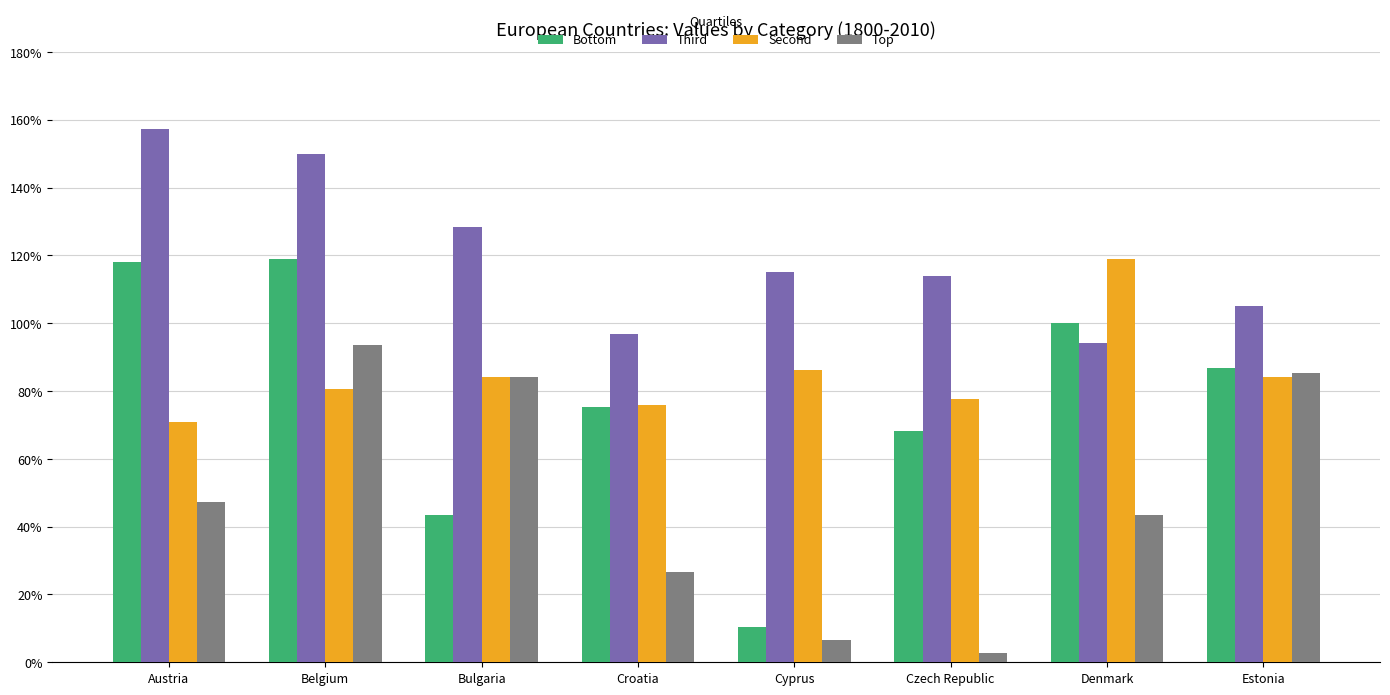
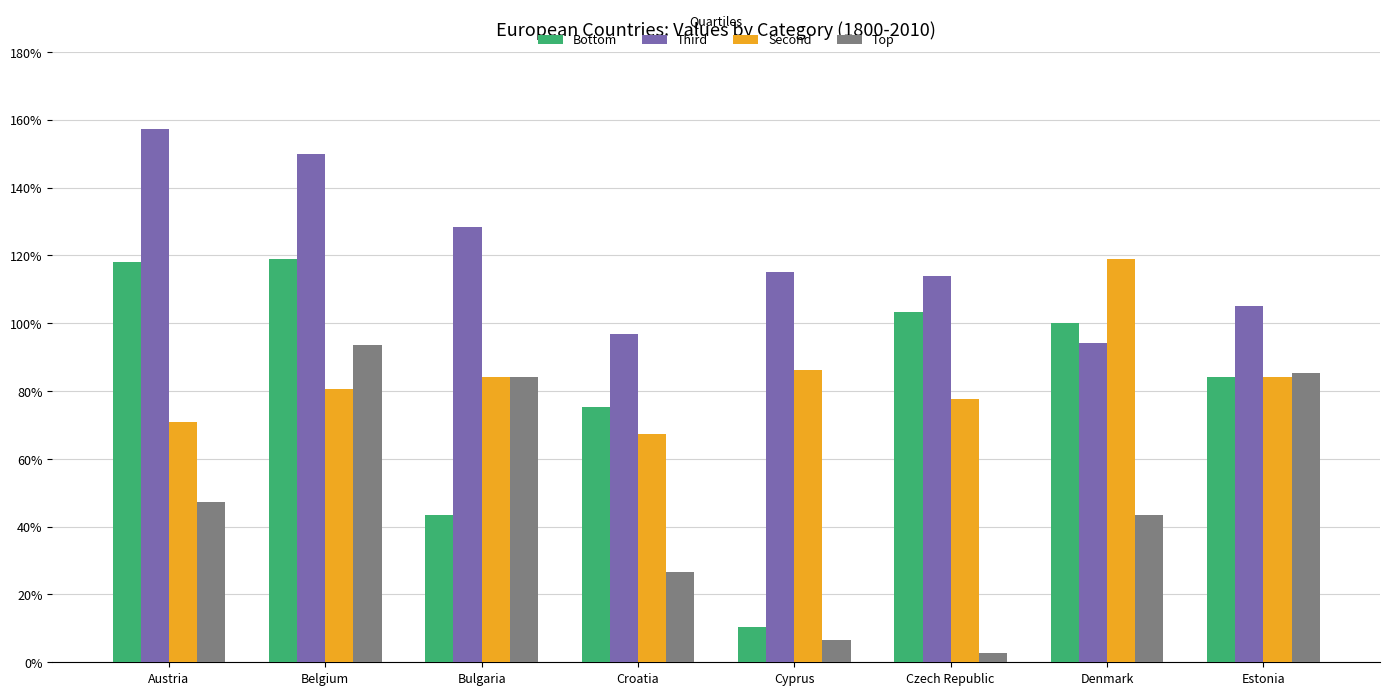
  {
    "Bottom": {
      "Austria": "118%",
      "Belgium": "119%",
      "Bulgaria": "44%",
      "Croatia": "75%",
      "Cyprus": "10%",
-     "Czech Republic": "68%",
+     "Czech Republic": "103%",
      "Denmark": "100%",
-     "Estonia": "87%"
+     "Estonia": "84%"
    },
    "Second": {
      "Austria": "71%",
      "Belgium": "81%",
      "Bulgaria": "84%",
-     "Croatia": "76%",
+     "Croatia": "67%",
      "Cyprus": "86%",
      "Czech Republic": "78%",
      "Denmark": "119%",
      "Estonia": "84%"
    }
  }
